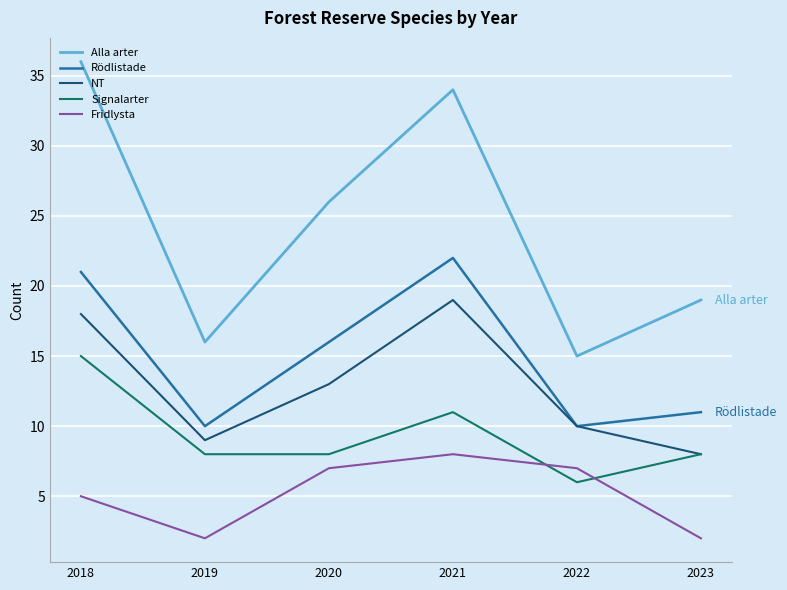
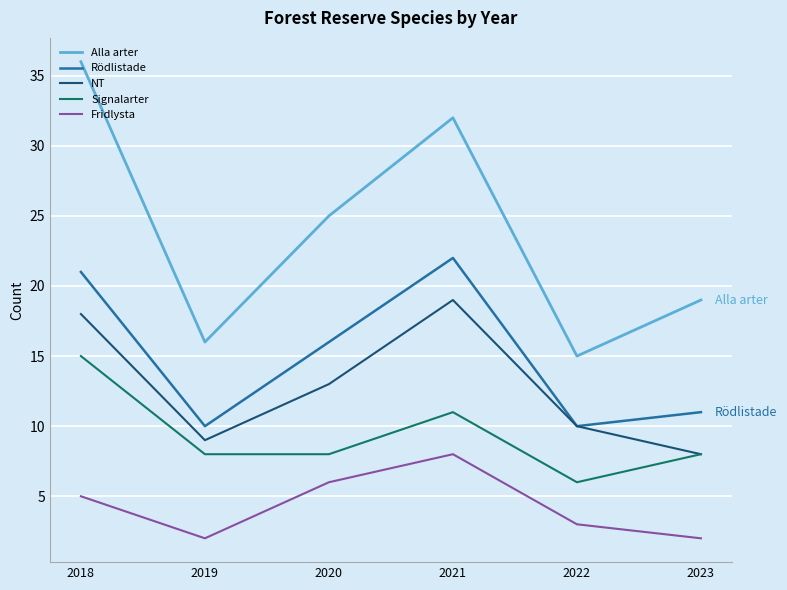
  {
    "Alla arter": {
      "2018": 36,
      "2019": 16,
-     "2020": 26,
-     "2021": 34,
+     "2020": 25,
+     "2021": 32,
      "2022": 15,
      "2023": 19
    },
    "Fridlysta": {
      "2018": 5,
      "2019": 2,
-     "2020": 7,
+     "2020": 6,
      "2021": 8,
-     "2022": 7,
+     "2022": 3,
      "2023": 2
    }
  }
